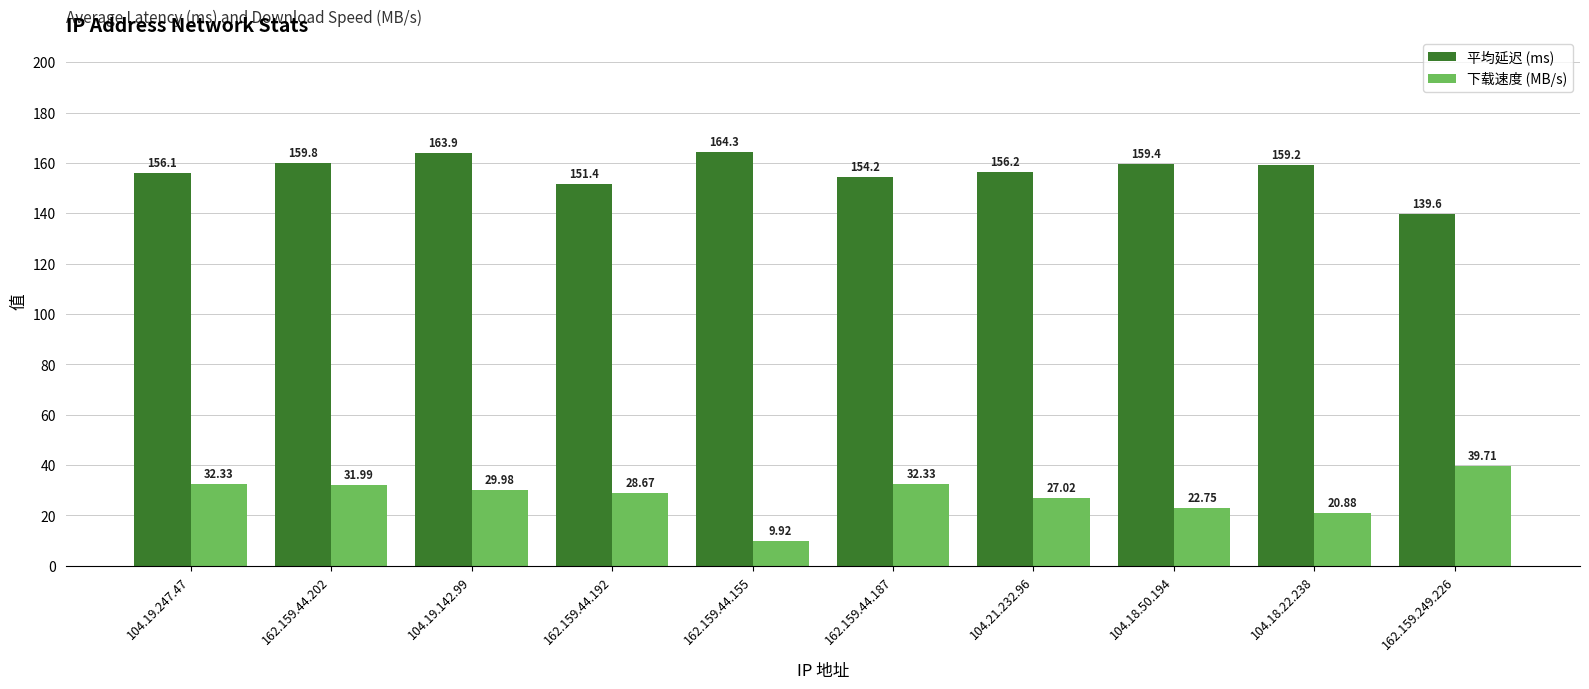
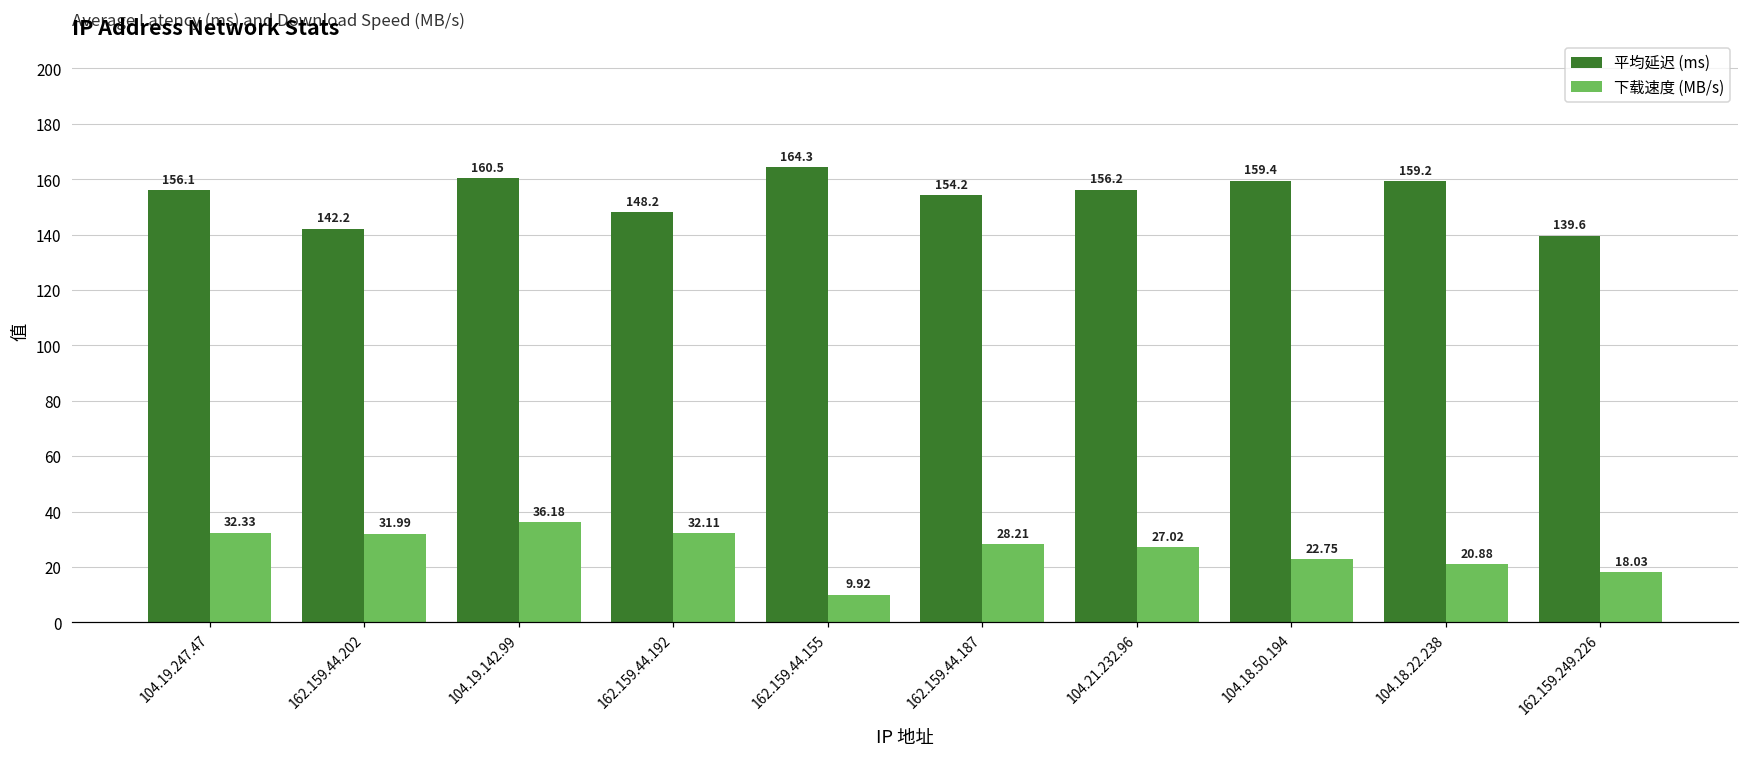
  {
    "平均延迟 (ms)": {
      "104.19.247.47": 156.1,
-     "162.159.44.202": 159.8,
-     "104.19.142.99": 163.9,
-     "162.159.44.192": 151.4,
+     "162.159.44.202": 142.2,
+     "104.19.142.99": 160.5,
+     "162.159.44.192": 148.2,
      "162.159.44.155": 164.3,
      "162.159.44.187": 154.2,
      "104.21.232.96": 156.2,
      "104.18.50.194": 159.4,
      "104.18.22.238": 159.2,
      "162.159.249.226": 139.6
    },
    "下载速度 (MB/s)": {
      "104.19.247.47": 32.33,
      "162.159.44.202": 31.99,
-     "104.19.142.99": 29.98,
-     "162.159.44.192": 28.67,
+     "104.19.142.99": 36.18,
+     "162.159.44.192": 32.11,
      "162.159.44.155": 9.92,
-     "162.159.44.187": 32.33,
+     "162.159.44.187": 28.21,
      "104.21.232.96": 27.02,
      "104.18.50.194": 22.75,
      "104.18.22.238": 20.88,
-     "162.159.249.226": 39.71
+     "162.159.249.226": 18.03
    }
  }
